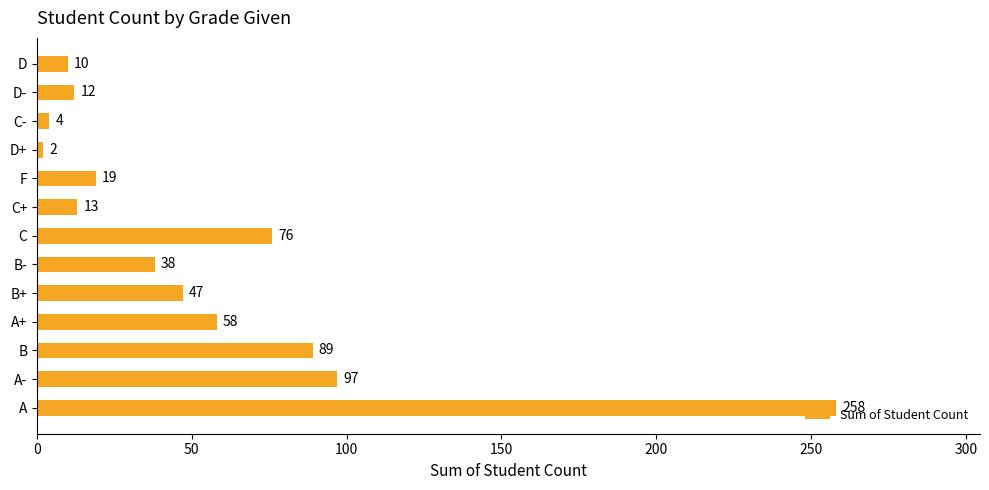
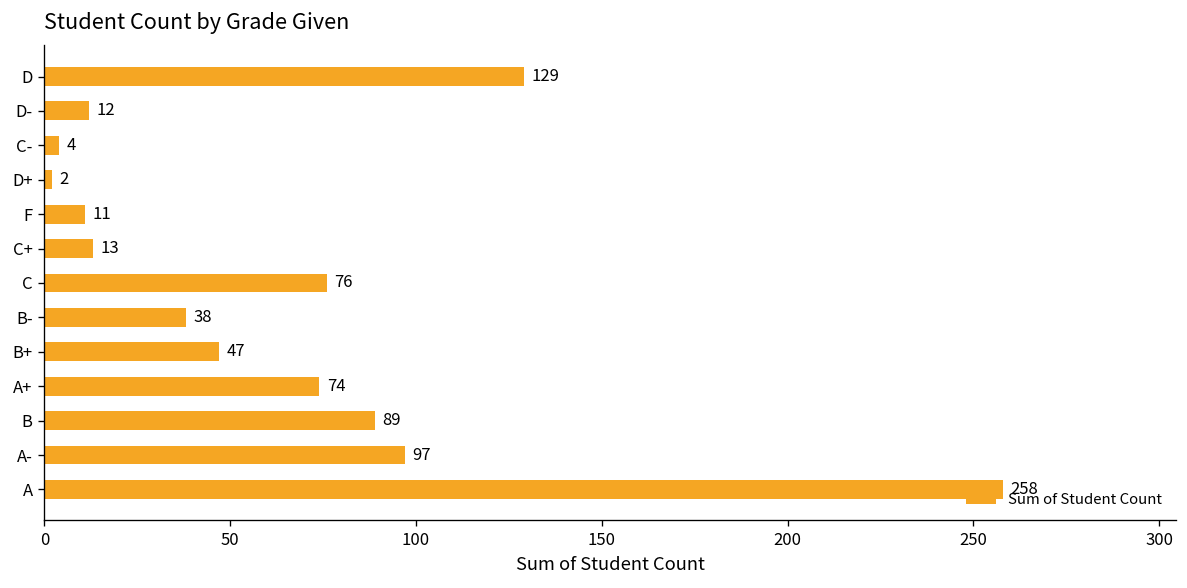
  {
-   "D": 10,
+   "D": 129,
    "D-": 12,
    "C-": 4,
    "D+": 2,
-   "F": 19,
+   "F": 11,
    "C+": 13,
    "C": 76,
    "B-": 38,
    "B+": 47,
-   "A+": 58,
+   "A+": 74,
    "B": 89,
    "A-": 97,
    "A": 258
  }
